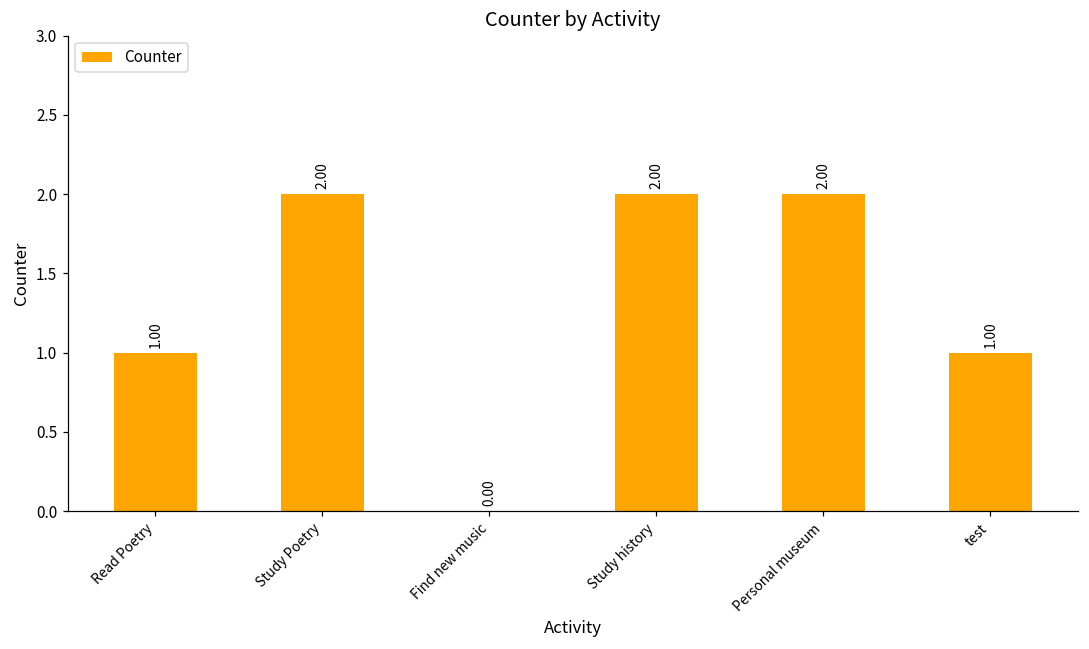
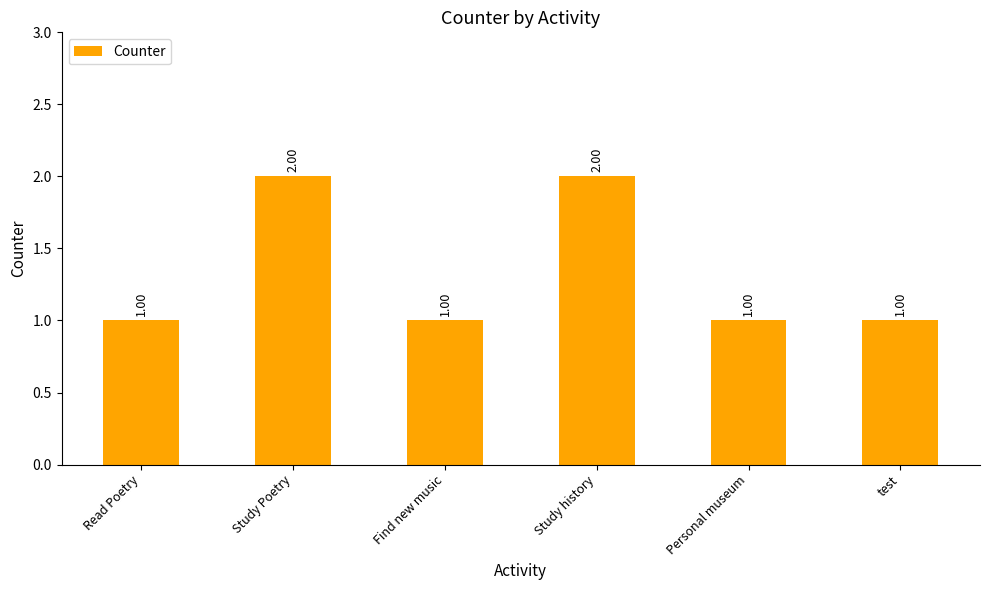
  {
    "Read Poetry": 1.00,
    "Study Poetry": 2.00,
-   "Find new music": 0.00,
+   "Find new music": 1.00,
    "Study history": 2.00,
-   "Personal museum": 2.00,
+   "Personal museum": 1.00,
    "test": 1.00
  }
